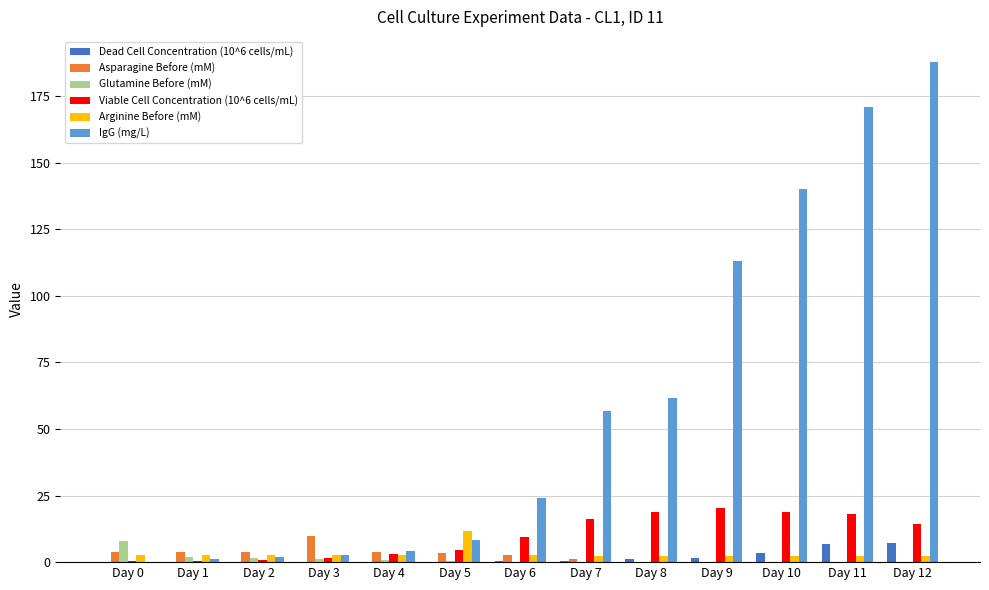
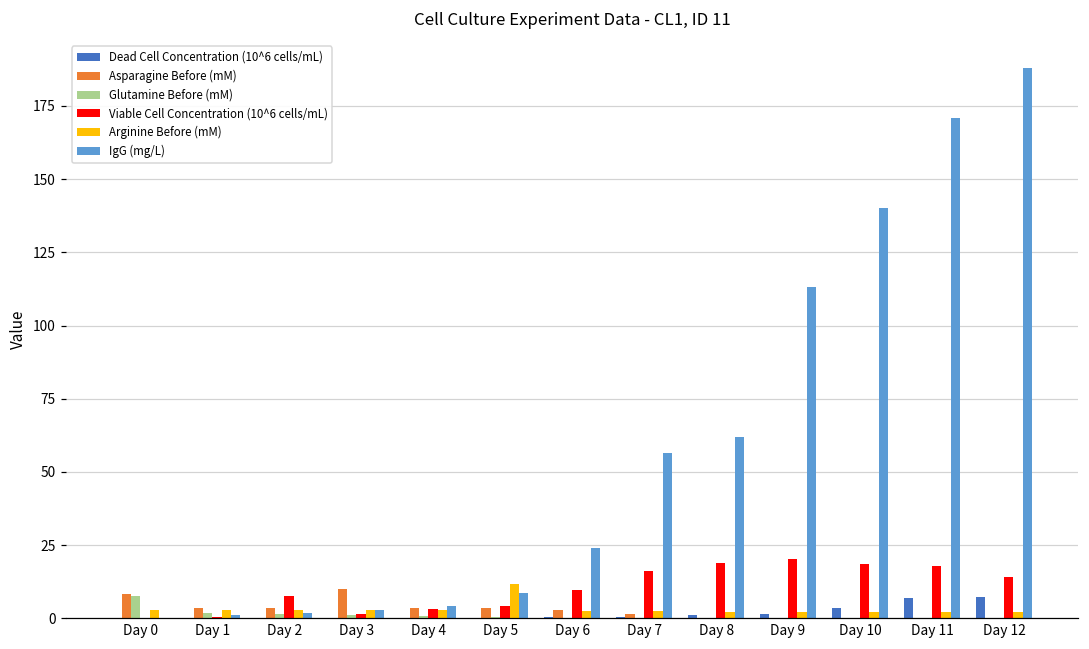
  {
    "Asparagine Before (mM)": {
-     "Day 0": 4,
+     "Day 0": 8,
      "Day 1": 4,
      "Day 2": 4,
      "Day 3": 10,
      "Day 4": 4,
      "Day 5": 4,
      "Day 6": 3,
      "Day 7": 1
    },
    "Glutamine Before (mM)": {
      "Day 0": 8,
      "Day 1": 2,
      "Day 2": 2,
      "Day 3": 1,
      "Day 9": 0,
      "Day 10": 0
    },
    "Viable Cell Concentration (10^6 cells/mL)": {
-     "Day 2": 1,
+     "Day 2": 8,
      "Day 3": 1,
      "Day 4": 3,
      "Day 5": 4,
      "Day 6": 10,
      "Day 7": 16,
      "Day 8": 19,
      "Day 9": 20,
      "Day 10": 19,
      "Day 11": 18,
      "Day 12": 14
    },
    "Arginine Before (mM)": {
      "Day 0": 3,
      "Day 1": 3,
      "Day 2": 3,
      "Day 3": 3,
      "Day 4": 3,
      "Day 5": 12,
      "Day 6": 3,
      "Day 7": 2,
      "Day 8": 2,
      "Day 9": 2,
      "Day 10": 2,
      "Day 11": 2,
      "Day 12": 2
    }
  }
